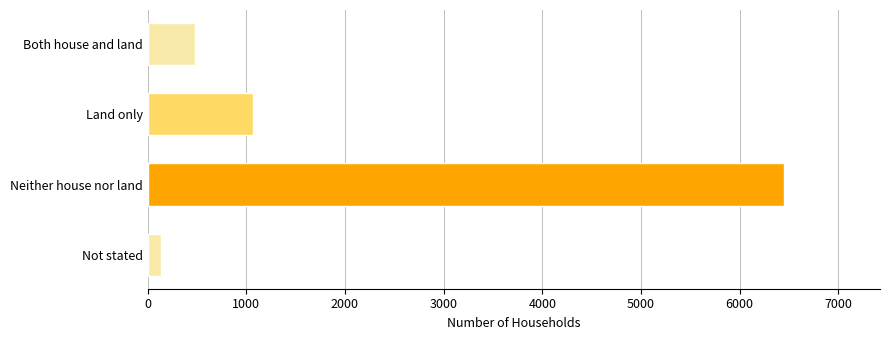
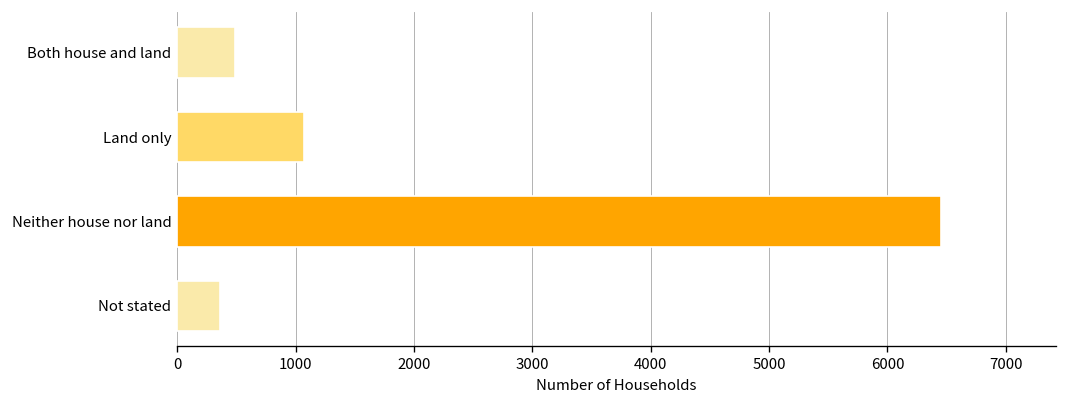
  {
    "Both house and land": 500,
    "Land only": 1100,
    "Neither house nor land": 6500,
-   "Not stated": 100
+   "Not stated": 400
  }
